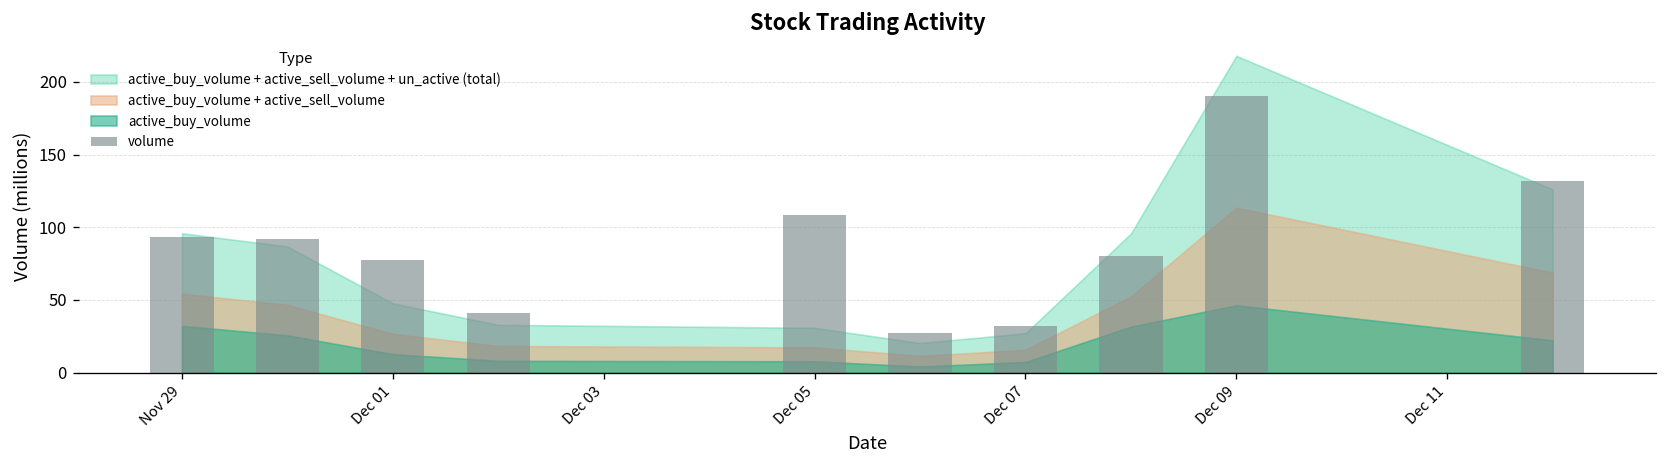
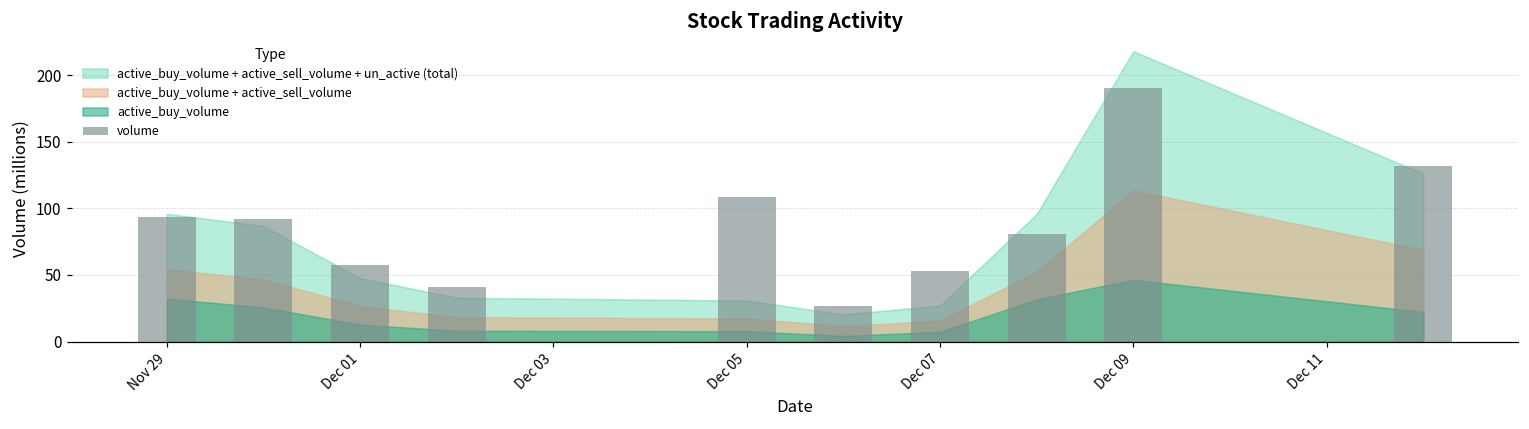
  {
    "volume": {
      "Nov 29": 93,
-     "Dec 01": 77,
+     "Dec 01": 57,
      "Dec 05": 108,
-     "Dec 07": 32,
+     "Dec 07": 53,
      "Dec 09": 191
    },
    "active_buy_volume + active_sell_volume": {
      "Nov 29": 54,
      "Dec 01": 27,
      "Dec 05": 17,
      "Dec 07": 16,
      "Dec 09": 113
    }
  }
